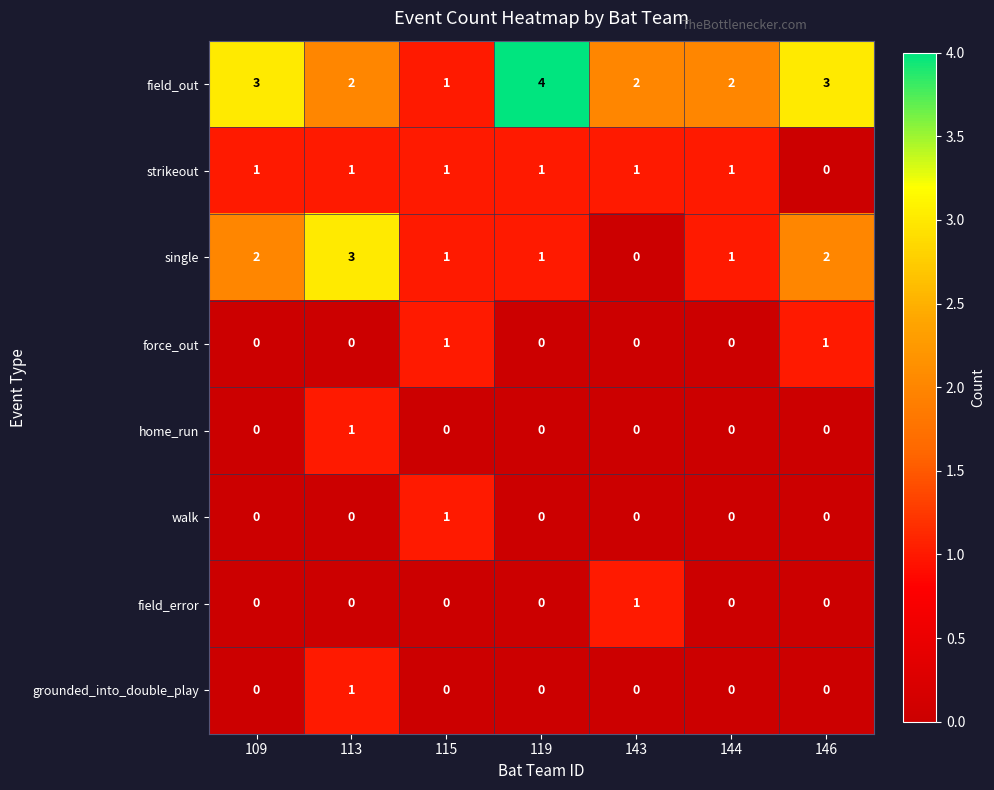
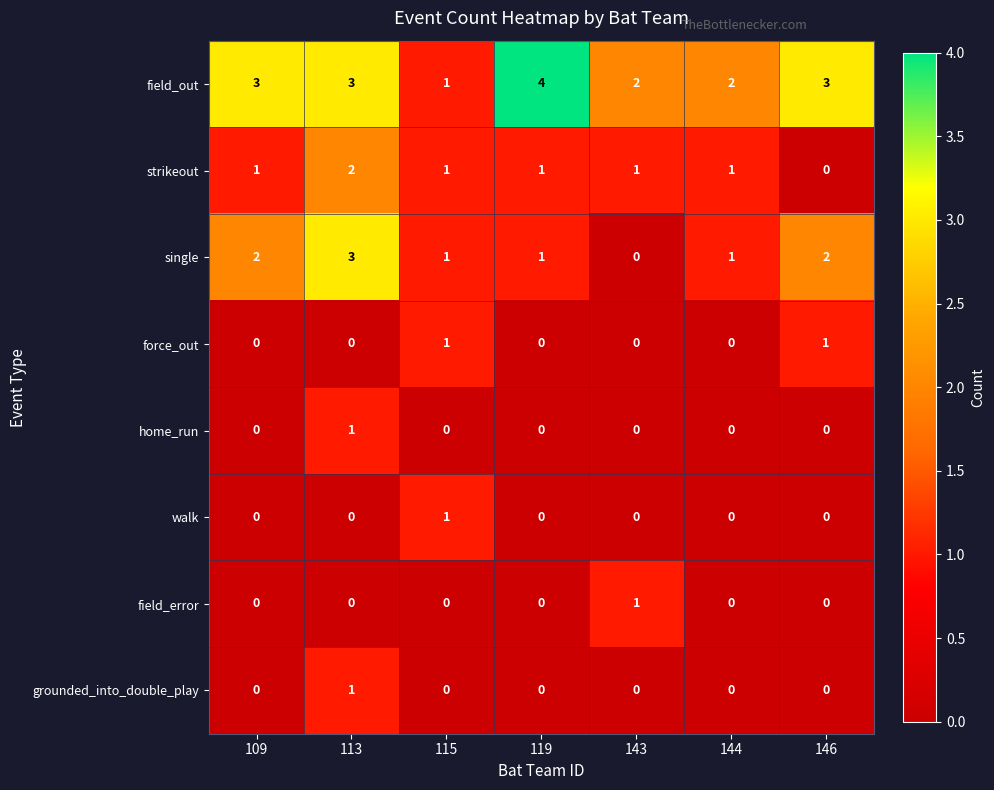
  {
    "field_out": {
      "109": 3,
-     "113": 2,
+     "113": 3,
      "115": 1,
      "119": 4,
      "143": 2,
      "144": 2,
      "146": 3
    },
    "strikeout": {
      "109": 1,
-     "113": 1,
+     "113": 2,
      "115": 1,
      "119": 1,
      "143": 1,
      "144": 1,
      "146": 0
    },
    "single": {
      "109": 2,
      "113": 3,
      "115": 1,
      "119": 1,
      "143": 0,
      "144": 1,
      "146": 2
    },
    "force_out": {
      "109": 0,
      "113": 0,
      "115": 1,
      "119": 0,
      "143": 0,
      "144": 0,
      "146": 1
    },
    "home_run": {
      "109": 0,
      "113": 1,
      "115": 0,
      "119": 0,
      "143": 0,
      "144": 0,
      "146": 0
    },
    "walk": {
      "109": 0,
      "113": 0,
      "115": 1,
      "119": 0,
      "143": 0,
      "144": 0,
      "146": 0
    },
    "field_error": {
      "109": 0,
      "113": 0,
      "115": 0,
      "119": 0,
      "143": 1,
      "144": 0,
      "146": 0
    },
    "grounded_into_double_play": {
      "109": 0,
      "113": 1,
      "115": 0,
      "119": 0,
      "143": 0,
      "144": 0,
      "146": 0
    }
  }
